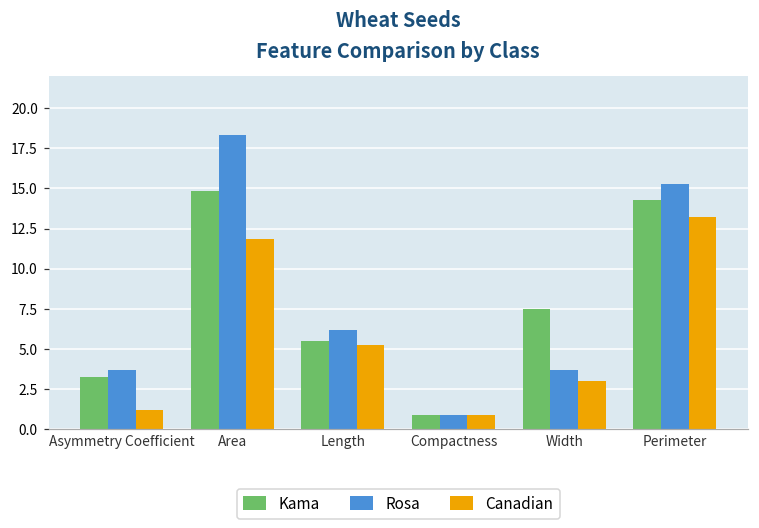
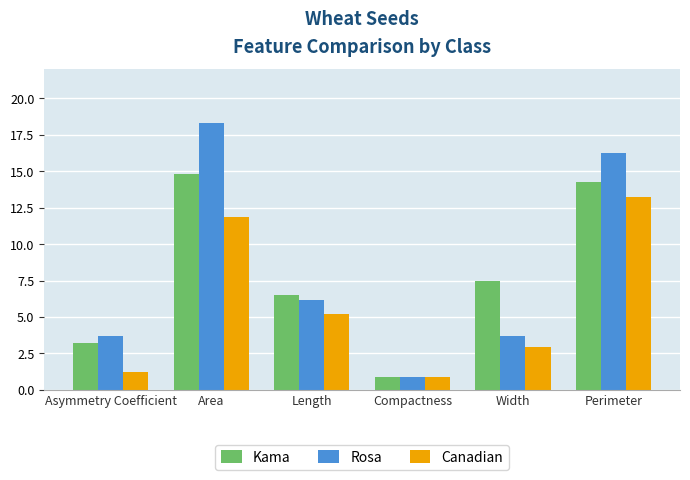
  {
    "Kama": {
      "Asymmetry Coefficient": 3.2,
      "Area": 14.8,
-     "Length": 5.5,
+     "Length": 6.5,
      "Compactness": 0.9,
      "Width": 7.5,
      "Perimeter": 14.3
    },
    "Rosa": {
      "Asymmetry Coefficient": 3.7,
      "Area": 18.3,
      "Length": 6.1,
      "Compactness": 0.9,
      "Width": 3.7,
-     "Perimeter": 15.3
+     "Perimeter": 16.2
    },
    "Canadian": {
      "Asymmetry Coefficient": 1.2,
      "Area": 11.9,
      "Length": 5.2,
      "Compactness": 0.9,
      "Width": 3.0,
      "Perimeter": 13.2
    }
  }
